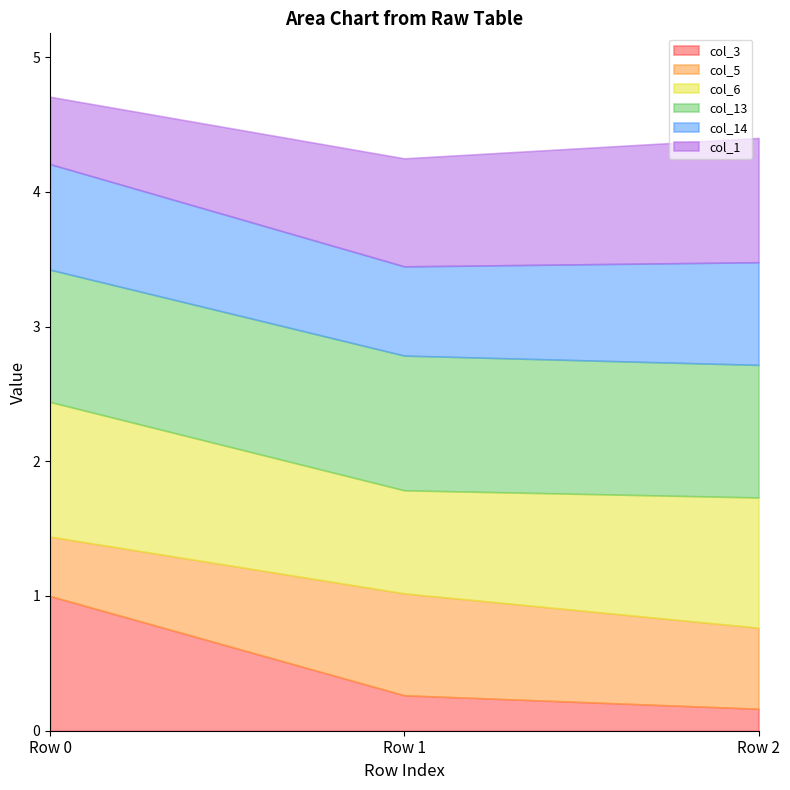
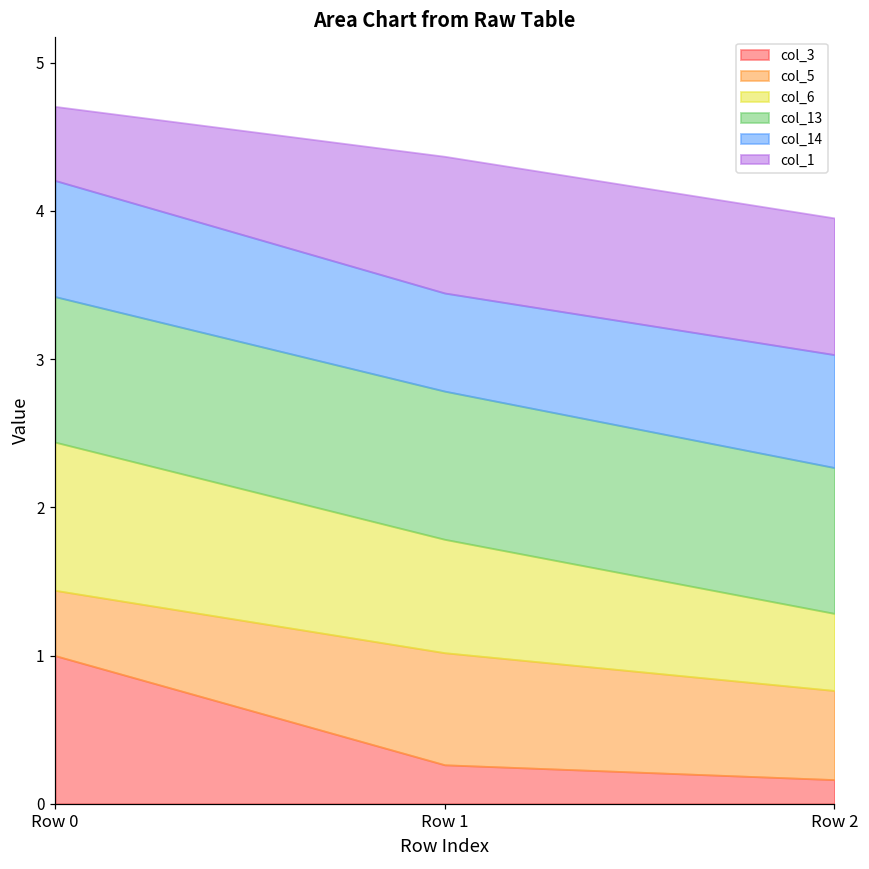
  {
    "col_3": {
      "Row 0": 1.00,
      "Row 1": 0.26,
      "Row 2": 0.16
    },
    "col_5": {
      "Row 0": 0.44,
      "Row 1": 0.76,
      "Row 2": 0.60
    },
    "col_6": {
      "Row 0": 1.00,
      "Row 1": 0.77,
-     "Row 2": 0.97
+     "Row 2": 0.52
    },
    "col_13": {
      "Row 0": 0.98,
      "Row 1": 1.00,
      "Row 2": 0.98
    },
    "col_14": {
      "Row 0": 0.78,
      "Row 1": 0.66,
      "Row 2": 0.76
    },
    "col_1": {
      "Row 0": 0.50,
-     "Row 1": 0.80,
+     "Row 1": 0.92,
      "Row 2": 0.92
    }
  }
